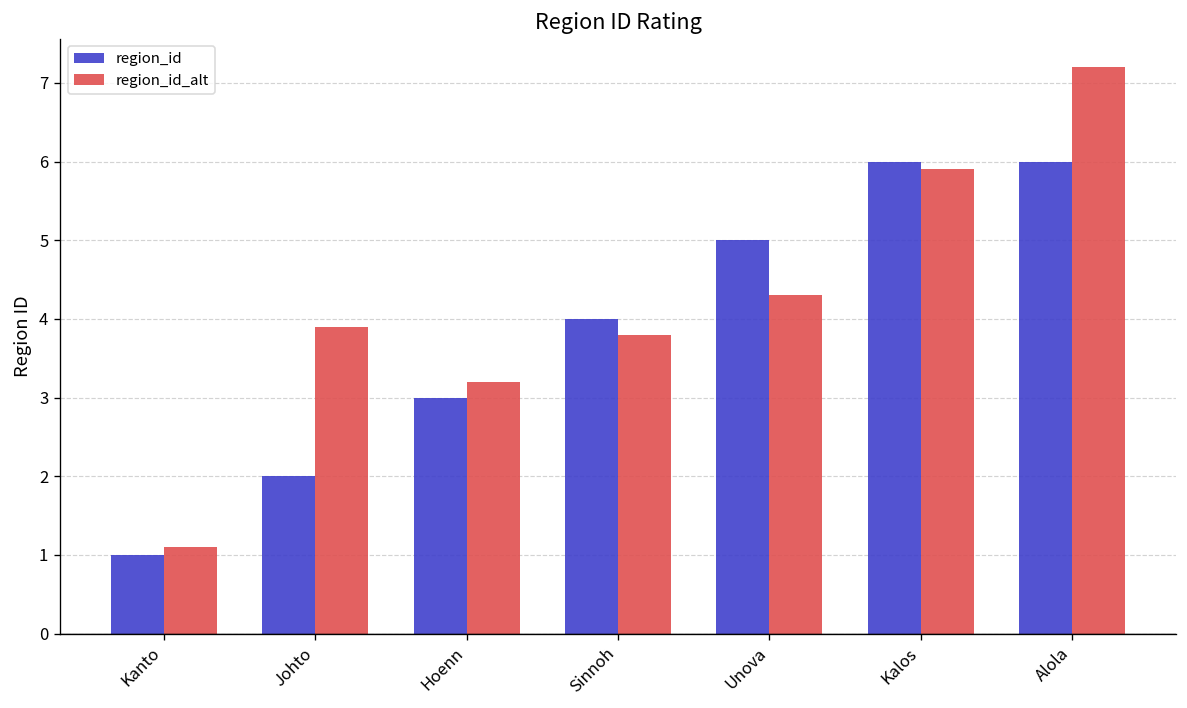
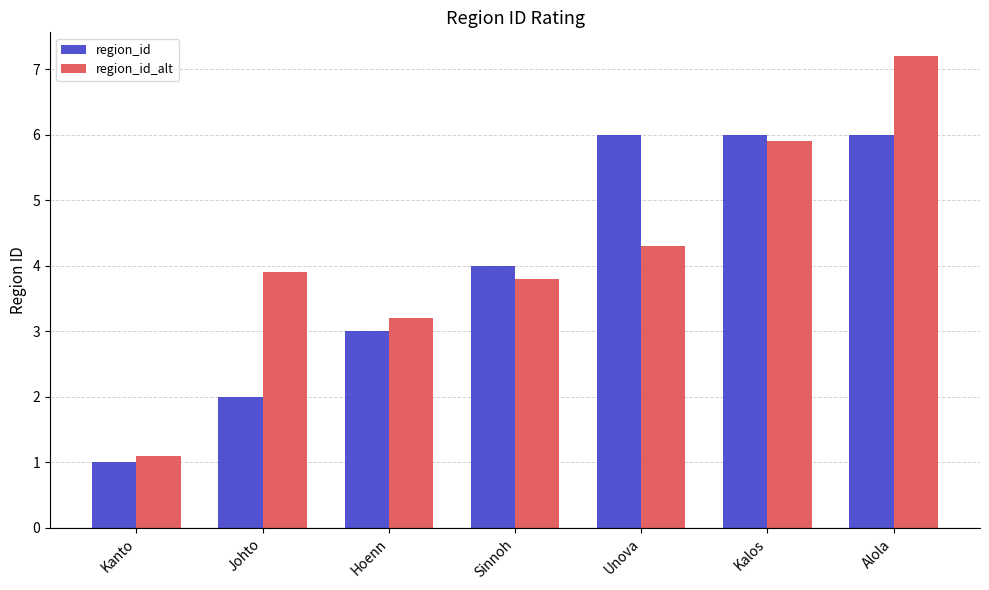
  {
    "region_id": {
      "Kanto": 1,
      "Johto": 2,
      "Hoenn": 3,
      "Sinnoh": 4,
-     "Unova": 5,
+     "Unova": 6,
      "Kalos": 6,
      "Alola": 6
    },
    "region_id_alt": {
      "Kanto": 1.1,
      "Johto": 3.9,
      "Hoenn": 3.2,
      "Sinnoh": 3.8,
      "Unova": 4.3,
      "Kalos": 5.9,
      "Alola": 7.2
    }
  }
